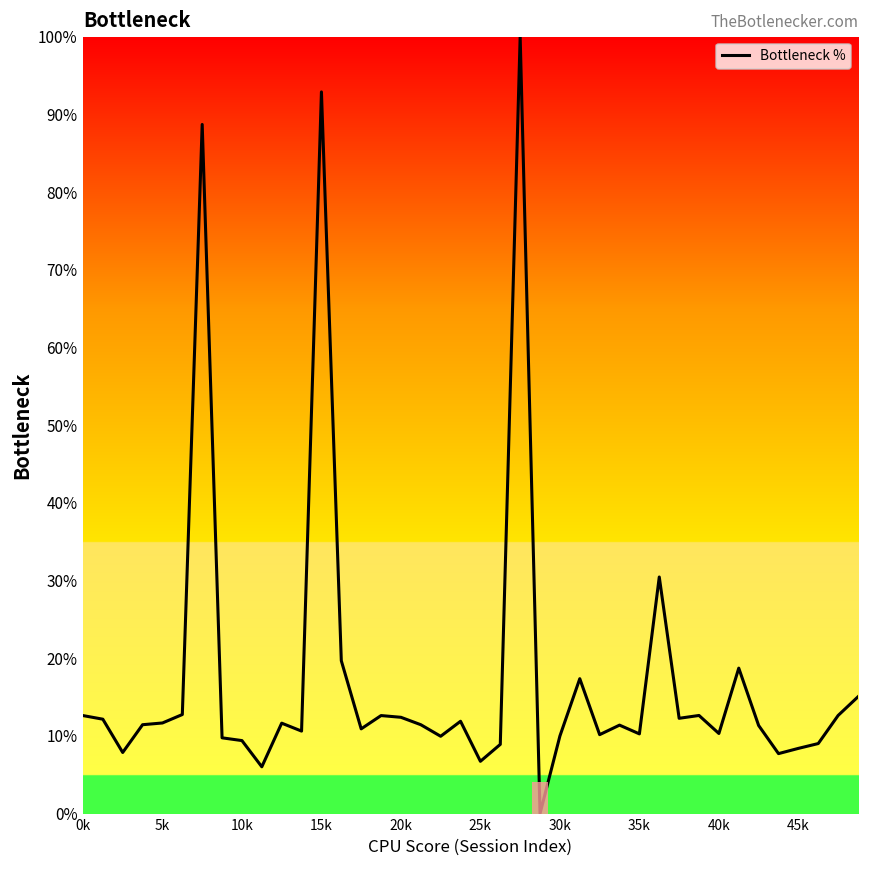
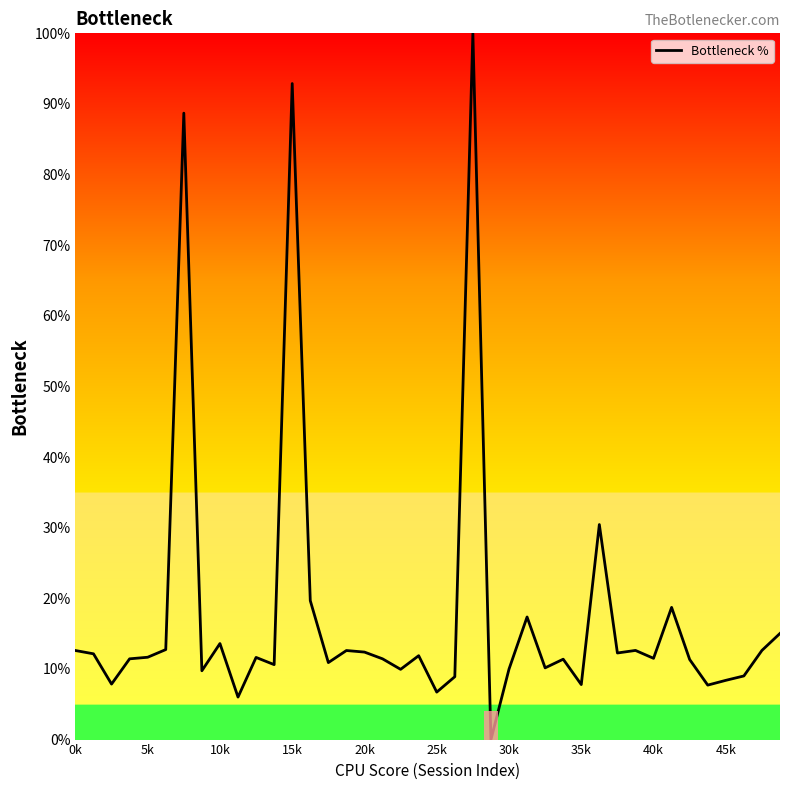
  {
    "Bottleneck %": {
      "0k": "13%",
      "5k": "12%",
-     "10k": "9%",
+     "10k": "14%",
      "15k": "93%",
      "20k": "12%",
      "25k": "7%",
      "30k": "10%",
-     "35k": "10%",
-     "40k": "10%",
+     "35k": "8%",
+     "40k": "12%",
      "45k": "8%"
    }
  }
